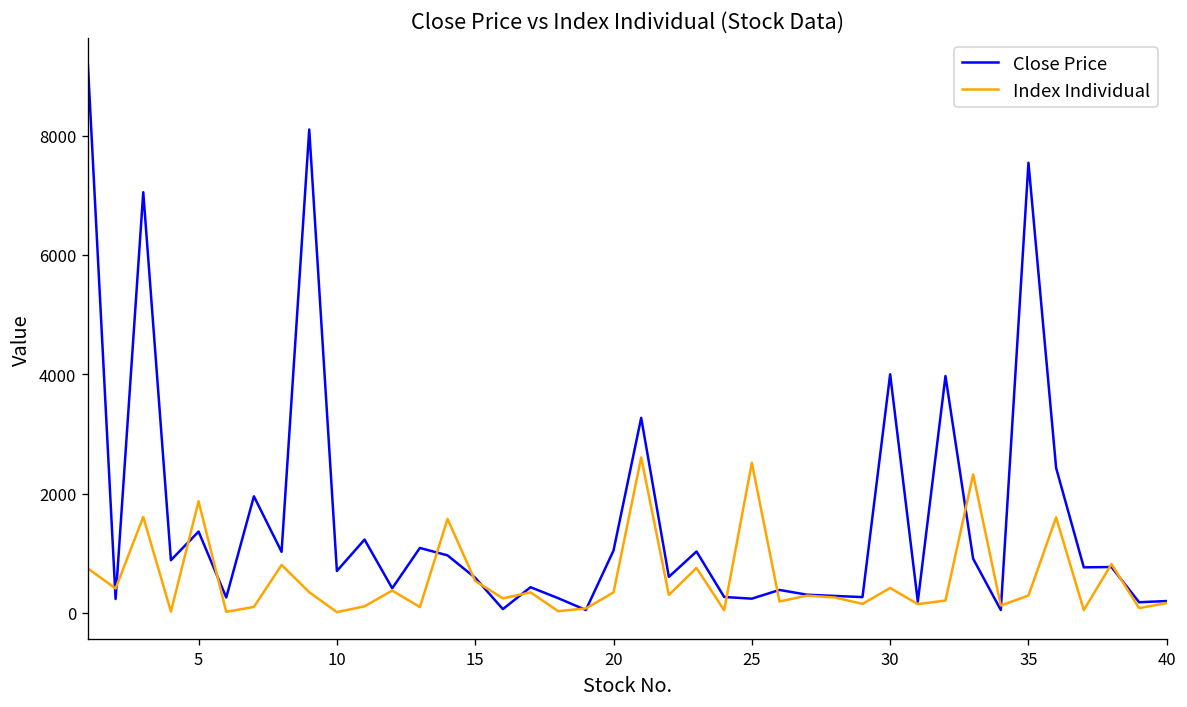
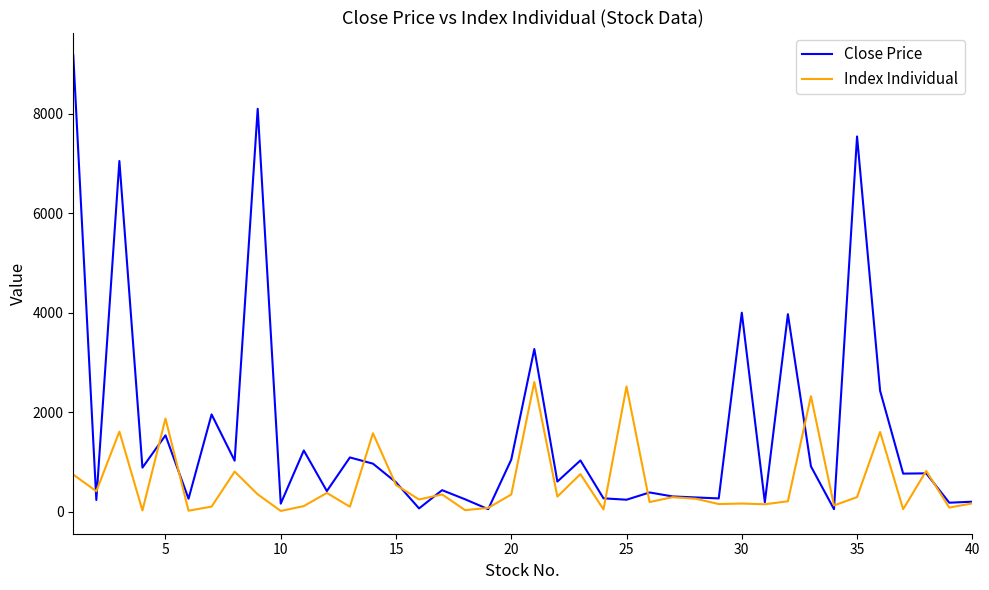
  {
    "Close Price": {
-     "5": 1400,
-     "10": 700,
+     "5": 1500,
+     "10": 200,
      "15": 600,
      "20": 1000,
      "25": 200,
      "30": 4000,
      "35": 7500
    },
    "Index Individual": {
      "5": 1900,
      "10": 0,
      "15": 500,
      "20": 300,
      "25": 2500,
-     "30": 400,
+     "30": 200,
      "35": 300
    }
  }
